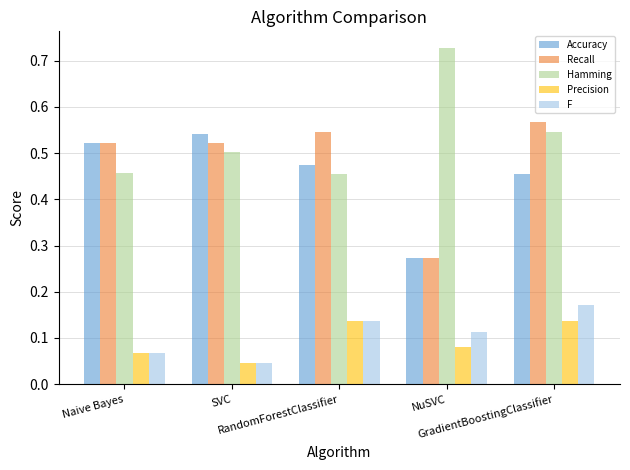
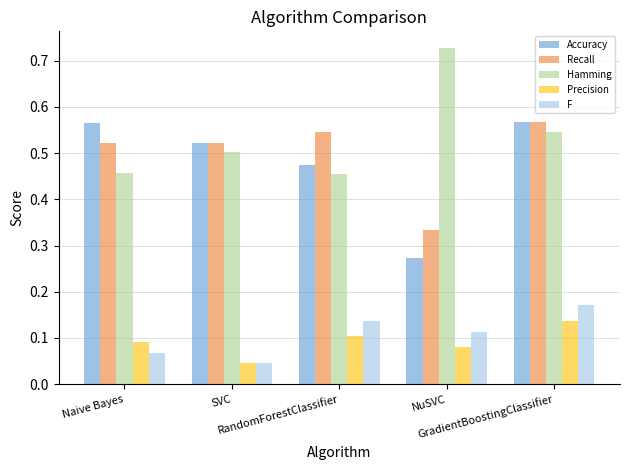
  {
    "Accuracy": {
-     "Naive Bayes": 0.52,
-     "SVC": 0.54,
+     "Naive Bayes": 0.57,
+     "SVC": 0.52,
      "RandomForestClassifier": 0.47,
      "NuSVC": 0.27,
-     "GradientBoostingClassifier": 0.45
+     "GradientBoostingClassifier": 0.57
    },
    "Recall": {
      "Naive Bayes": 0.52,
      "SVC": 0.52,
      "RandomForestClassifier": 0.55,
-     "NuSVC": 0.27,
+     "NuSVC": 0.33,
      "GradientBoostingClassifier": 0.57
    },
    "Hamming": {
      "Naive Bayes": 0.46,
      "SVC": 0.50,
      "RandomForestClassifier": 0.45,
      "NuSVC": 0.73,
      "GradientBoostingClassifier": 0.55
    },
    "Precision": {
-     "Naive Bayes": 0.07,
+     "Naive Bayes": 0.09,
      "SVC": 0.05,
-     "RandomForestClassifier": 0.14,
+     "RandomForestClassifier": 0.10,
      "NuSVC": 0.08,
      "GradientBoostingClassifier": 0.14
    },
    "F": {
      "Naive Bayes": 0.07,
      "SVC": 0.05,
      "RandomForestClassifier": 0.14,
      "NuSVC": 0.11,
      "GradientBoostingClassifier": 0.17
    }
  }
